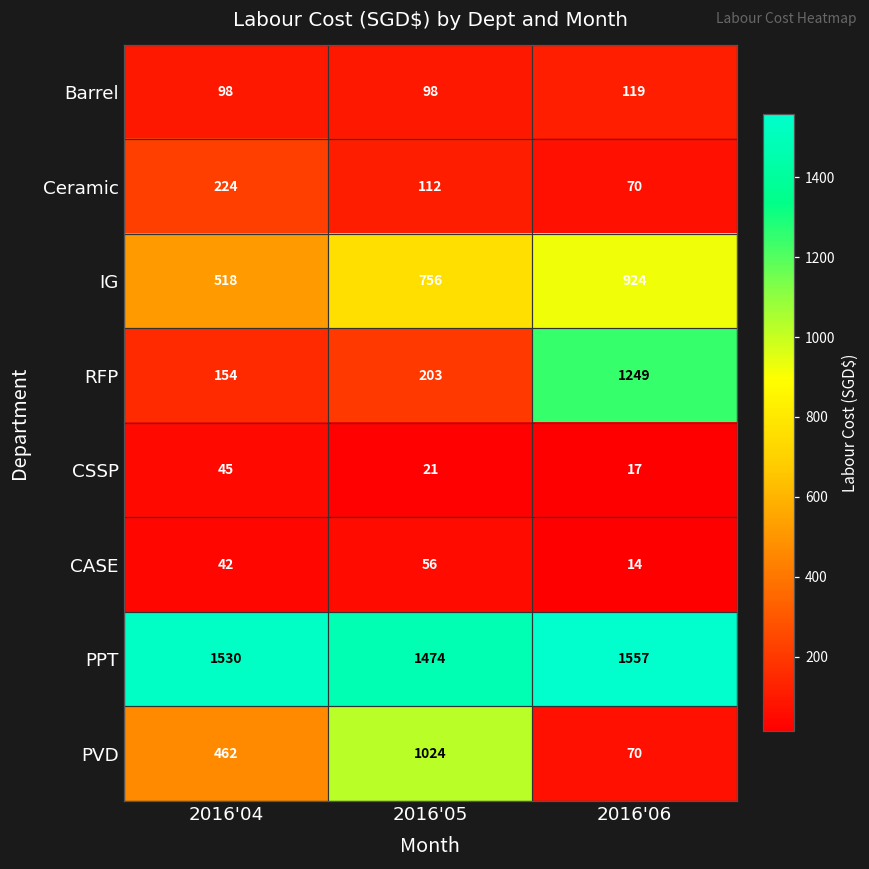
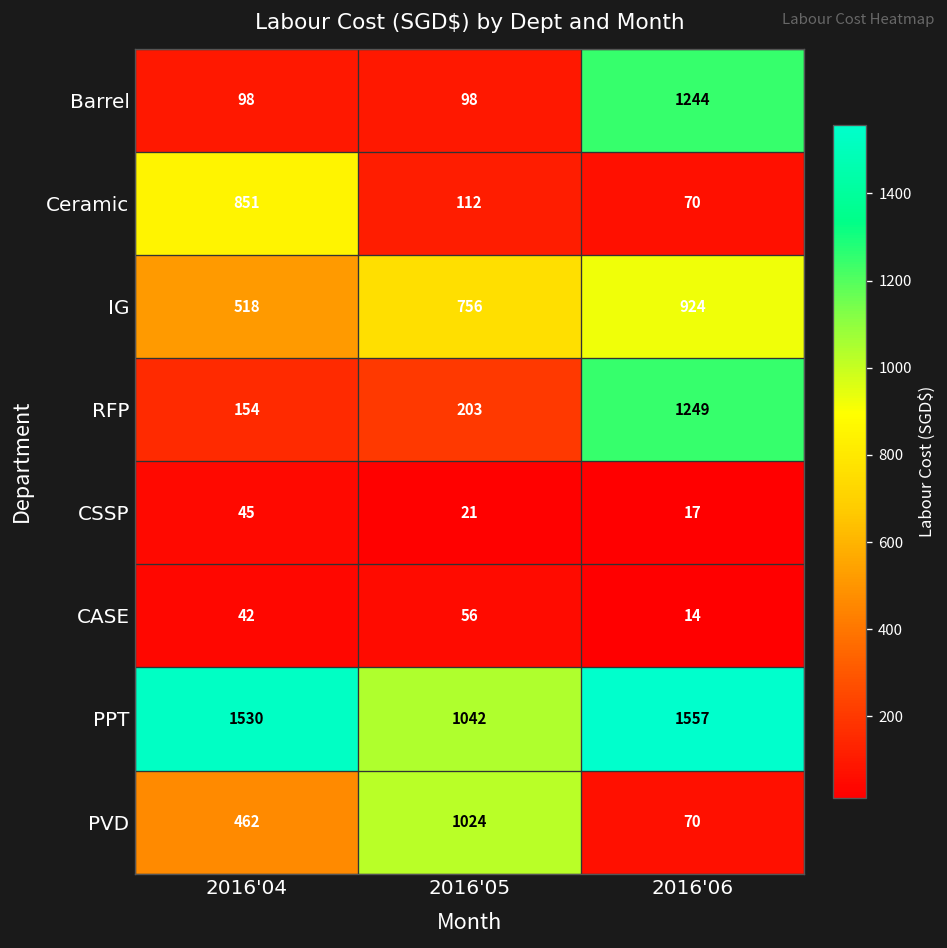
  {
    "Barrel": {
      "2016'04": 98,
      "2016'05": 98,
-     "2016'06": 119
+     "2016'06": 1244
    },
    "Ceramic": {
-     "2016'04": 224,
+     "2016'04": 851,
      "2016'05": 112,
      "2016'06": 70
    },
    "IG": {
      "2016'04": 518,
      "2016'05": 756,
      "2016'06": 924
    },
    "RFP": {
      "2016'04": 154,
      "2016'05": 203,
      "2016'06": 1249
    },
    "CSSP": {
      "2016'04": 45,
      "2016'05": 21,
      "2016'06": 17
    },
    "CASE": {
      "2016'04": 42,
      "2016'05": 56,
      "2016'06": 14
    },
    "PPT": {
      "2016'04": 1530,
-     "2016'05": 1474,
+     "2016'05": 1042,
      "2016'06": 1557
    },
    "PVD": {
      "2016'04": 462,
      "2016'05": 1024,
      "2016'06": 70
    }
  }
